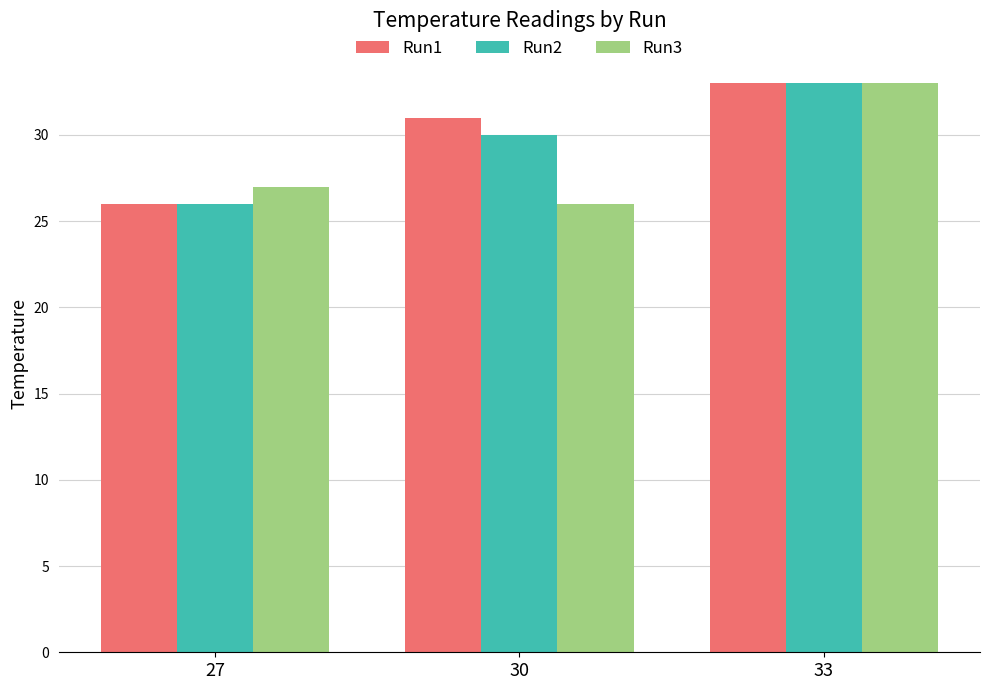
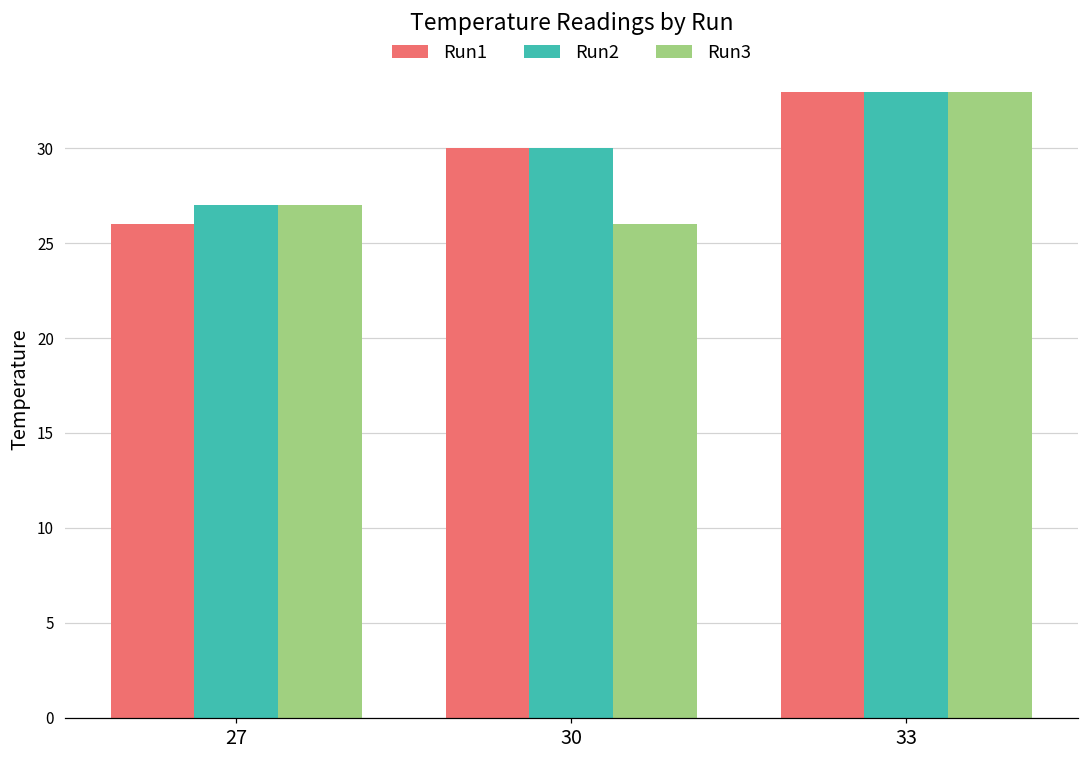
  {
    "Run1": {
      "27": 26,
-     "30": 31,
+     "30": 30,
      "33": 33
    },
    "Run2": {
-     "27": 26,
+     "27": 27,
      "30": 30,
      "33": 33
    },
    "Run3": {
      "27": 27,
      "30": 26,
      "33": 33
    }
  }
